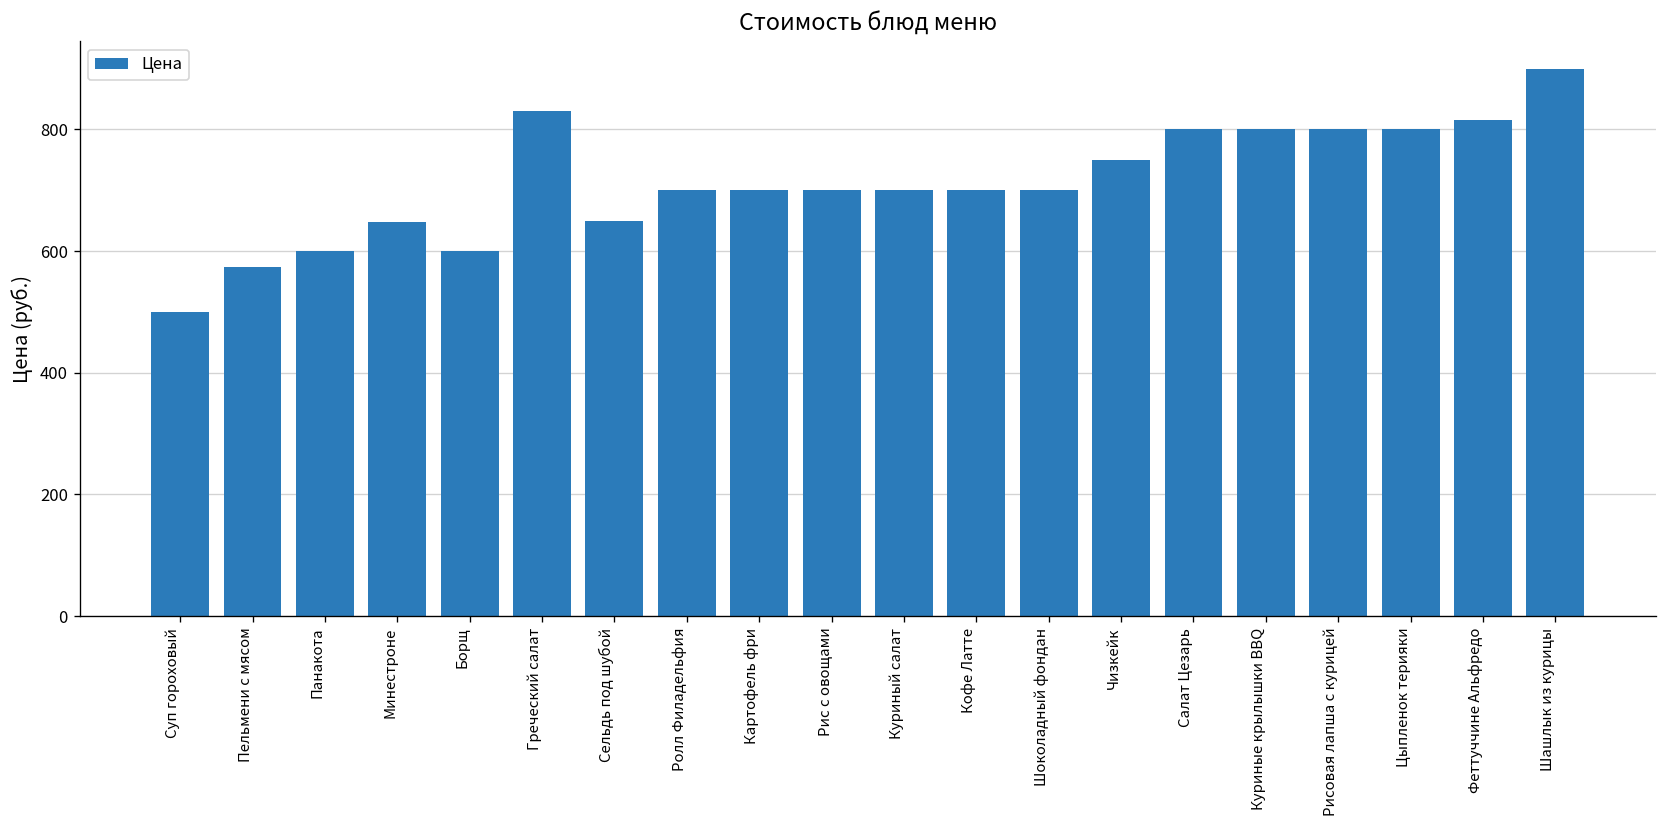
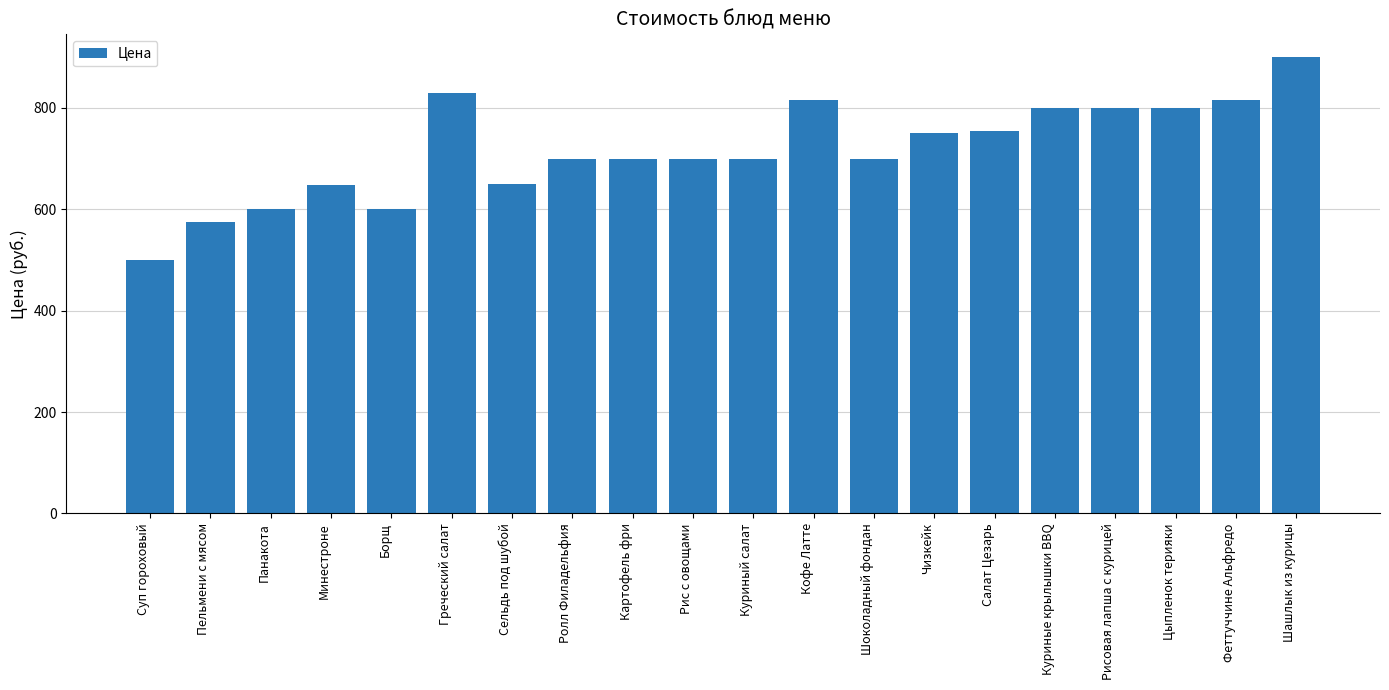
  {
    "Суп гороховый": 500,
    "Пельмени с мясом": 570,
    "Панакота": 600,
    "Минестроне": 650,
    "Борщ": 600,
    "Греческий салат": 830,
    "Сельдь под шубой": 650,
    "Ролл Филадельфия": 700,
    "Картофель фри": 700,
    "Рис с овощами": 700,
    "Куриный салат": 700,
-   "Кофе Латте": 700,
+   "Кофе Латте": 820,
    "Шоколадный фондан": 700,
    "Чизкейк": 750,
-   "Салат Цезарь": 800,
+   "Салат Цезарь": 750,
    "Куриные крылышки BBQ": 800,
    "Рисовая лапша с курицей": 800,
    "Цыпленок терияки": 800,
    "Феттуччине Альфредо": 820,
    "Шашлык из курицы": 900
  }
